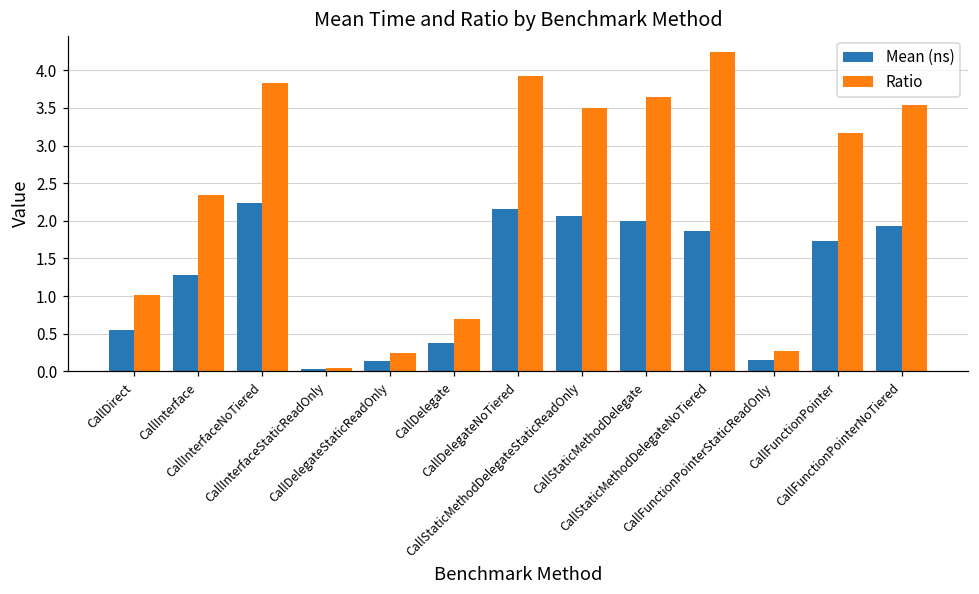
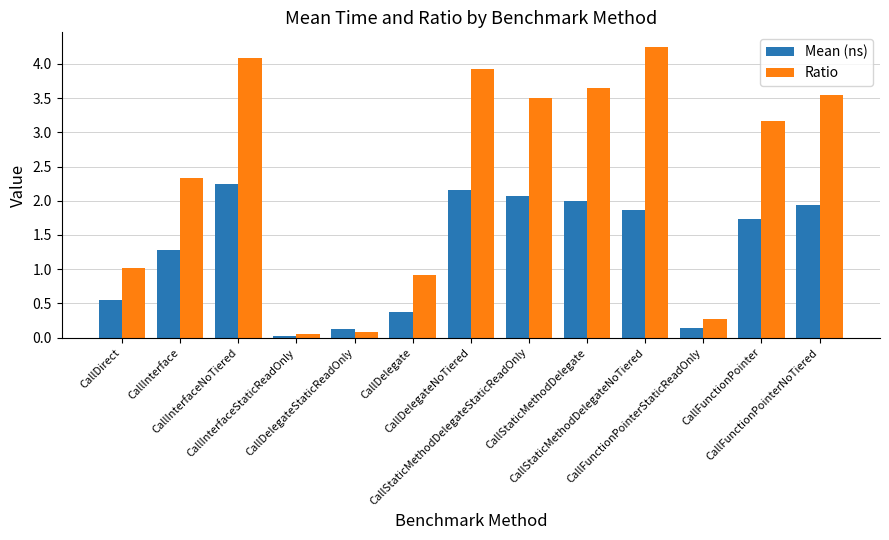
  {
    "Mean (ns)": {
      "CallDirect": 0.6,
      "CallInterface": 1.3,
      "CallInterfaceNoTiered": 2.2,
      "CallDelegateStaticReadOnly": 0.1,
      "CallDelegate": 0.4,
      "CallDelegateNoTiered": 2.2,
      "CallStaticMethodDelegateStaticReadOnly": 2.1,
      "CallStaticMethodDelegate": 2.0,
      "CallStaticMethodDelegateNoTiered": 1.9,
      "CallFunctionPointerStaticReadOnly": 0.1,
      "CallFunctionPointer": 1.7,
      "CallFunctionPointerNoTiered": 1.9
    },
    "Ratio": {
      "CallDirect": 1.0,
      "CallInterface": 2.3,
-     "CallInterfaceNoTiered": 3.8,
+     "CallInterfaceNoTiered": 4.1,
      "CallInterfaceStaticReadOnly": 0.1,
-     "CallDelegateStaticReadOnly": 0.2,
-     "CallDelegate": 0.7,
+     "CallDelegateStaticReadOnly": 0.1,
+     "CallDelegate": 0.9,
      "CallDelegateNoTiered": 3.9,
      "CallStaticMethodDelegateStaticReadOnly": 3.5,
      "CallStaticMethodDelegate": 3.7,
      "CallStaticMethodDelegateNoTiered": 4.3,
      "CallFunctionPointerStaticReadOnly": 0.3,
      "CallFunctionPointer": 3.2,
      "CallFunctionPointerNoTiered": 3.5
    }
  }
